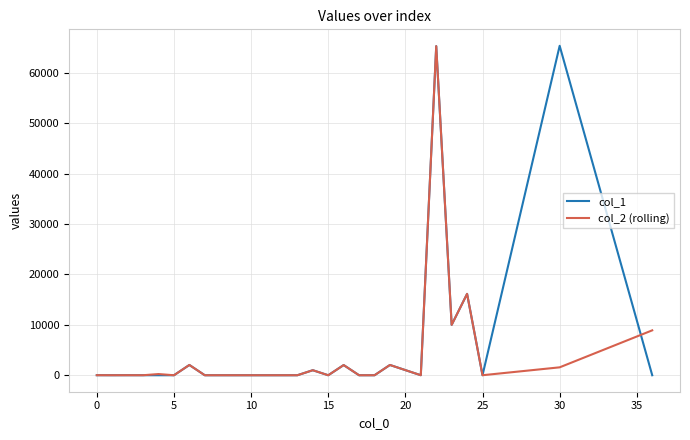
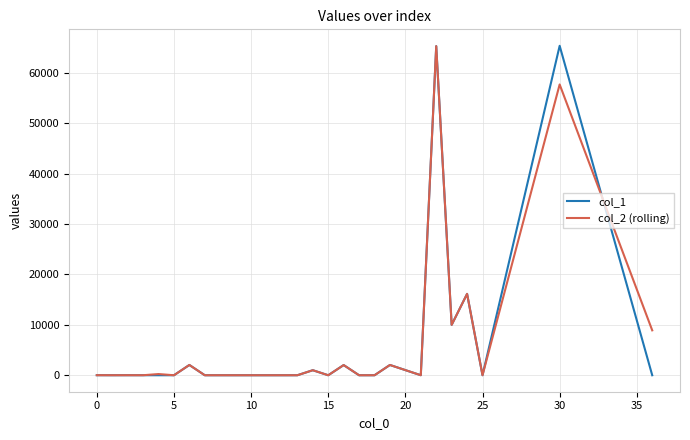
  {
    "col_1": {
      "30": 65000
    },
    "col_2 (rolling)": {
-     "30": 2000
+     "30": 58000
    }
  }
